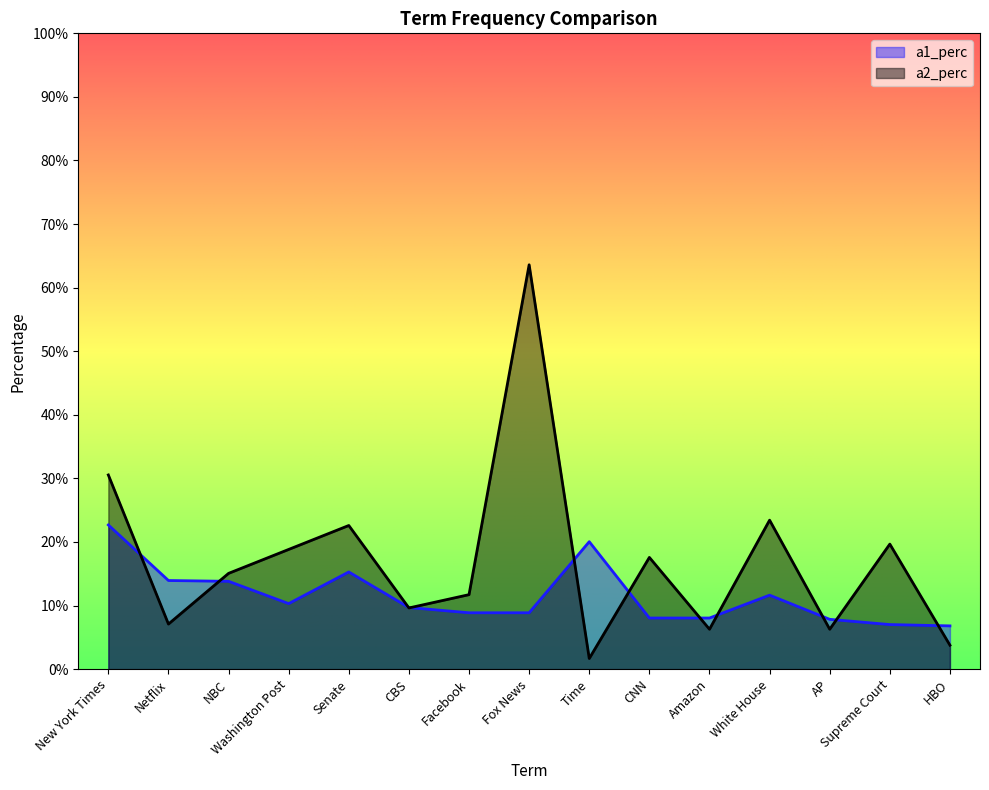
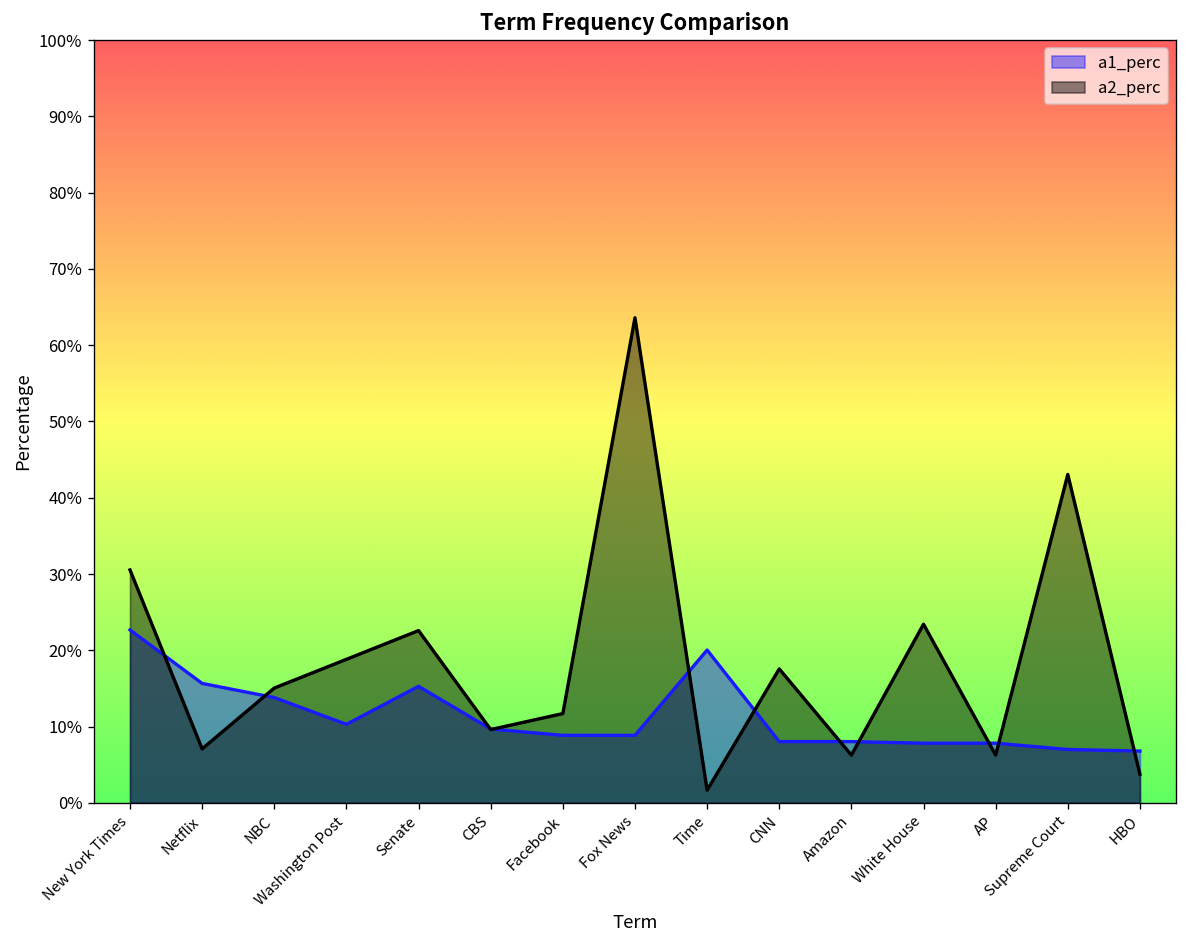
  {
    "a1_perc": {
      "New York Times": "23%",
-     "Netflix": "14%",
+     "Netflix": "16%",
      "NBC": "14%",
      "Washington Post": "10%",
      "Senate": "15%",
      "Facebook": "9%",
      "Fox News": "9%",
      "Time": "20%",
      "CNN": "8%",
      "Amazon": "8%",
-     "White House": "12%",
+     "White House": "8%",
      "AP": "8%",
      "Supreme Court": "7%",
      "HBO": "7%"
    },
    "a2_perc": {
      "New York Times": "31%",
      "Netflix": "7%",
      "NBC": "15%",
      "Washington Post": "19%",
      "Senate": "23%",
      "Facebook": "12%",
      "Fox News": "64%",
      "Time": "2%",
      "CNN": "18%",
      "Amazon": "6%",
      "White House": "23%",
      "AP": "6%",
-     "Supreme Court": "20%",
+     "Supreme Court": "43%",
      "HBO": "4%"
    }
  }
